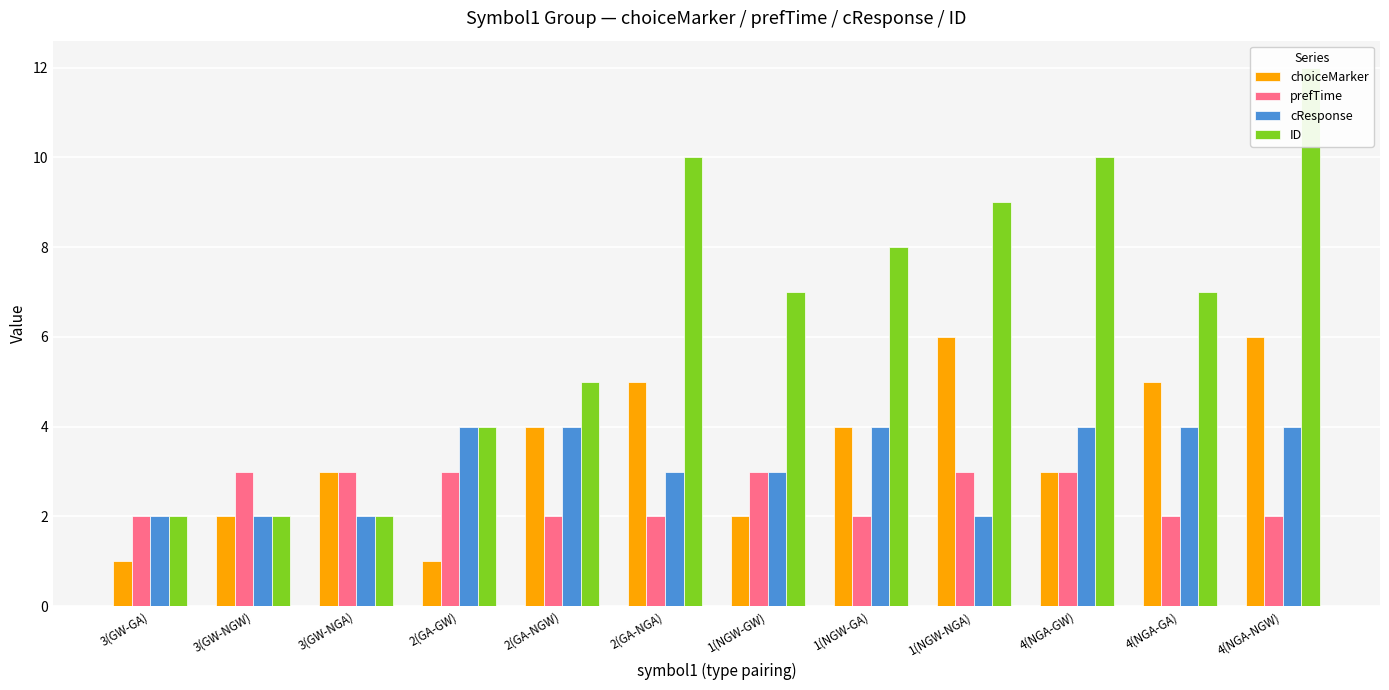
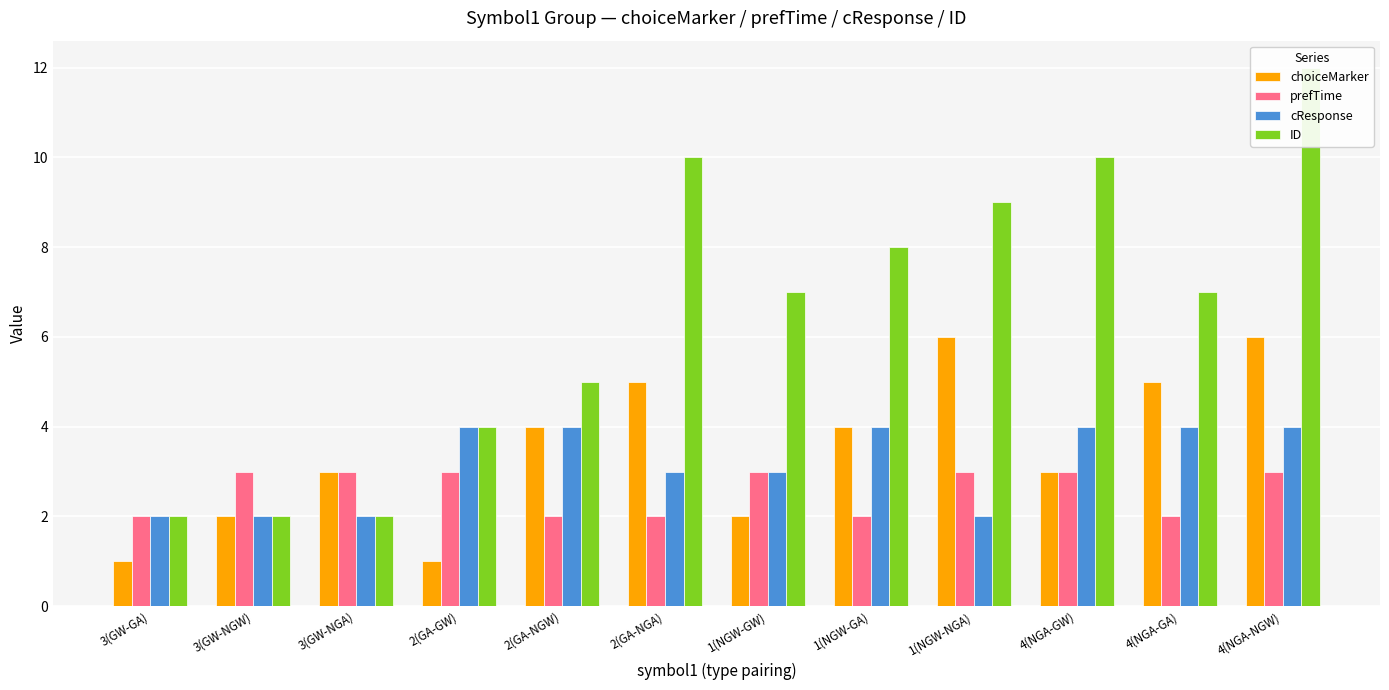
  {
    "choiceMarker": {
      "3(GW-GA)": 1,
      "3(GW-NGW)": 2,
      "3(GW-NGA)": 3,
      "2(GA-GW)": 1,
      "2(GA-NGW)": 4,
      "2(GA-NGA)": 5,
      "1(NGW-GW)": 2,
      "1(NGW-GA)": 4,
      "1(NGW-NGA)": 6,
      "4(NGA-GW)": 3,
      "4(NGA-GA)": 5,
      "4(NGA-NGW)": 6
    },
    "prefTime": {
      "3(GW-GA)": 2,
      "3(GW-NGW)": 3,
      "3(GW-NGA)": 3,
      "2(GA-GW)": 3,
      "2(GA-NGW)": 2,
      "2(GA-NGA)": 2,
      "1(NGW-GW)": 3,
      "1(NGW-GA)": 2,
      "1(NGW-NGA)": 3,
      "4(NGA-GW)": 3,
      "4(NGA-GA)": 2,
-     "4(NGA-NGW)": 2
+     "4(NGA-NGW)": 3
    },
    "cResponse": {
      "3(GW-GA)": 2,
      "3(GW-NGW)": 2,
      "3(GW-NGA)": 2,
      "2(GA-GW)": 4,
      "2(GA-NGW)": 4,
      "2(GA-NGA)": 3,
      "1(NGW-GW)": 3,
      "1(NGW-GA)": 4,
      "1(NGW-NGA)": 2,
      "4(NGA-GW)": 4,
      "4(NGA-GA)": 4,
      "4(NGA-NGW)": 4
    },
    "ID": {
      "3(GW-GA)": 2,
      "3(GW-NGW)": 2,
      "3(GW-NGA)": 2,
      "2(GA-GW)": 4,
      "2(GA-NGW)": 5,
      "2(GA-NGA)": 10,
      "1(NGW-GW)": 7,
      "1(NGW-GA)": 8,
      "1(NGW-NGA)": 9,
      "4(NGA-GW)": 10,
      "4(NGA-GA)": 7
    }
  }
